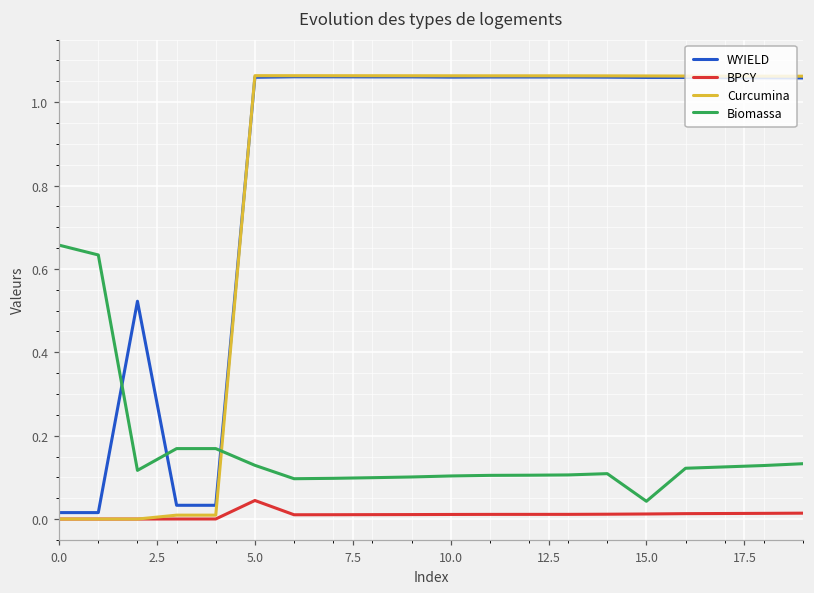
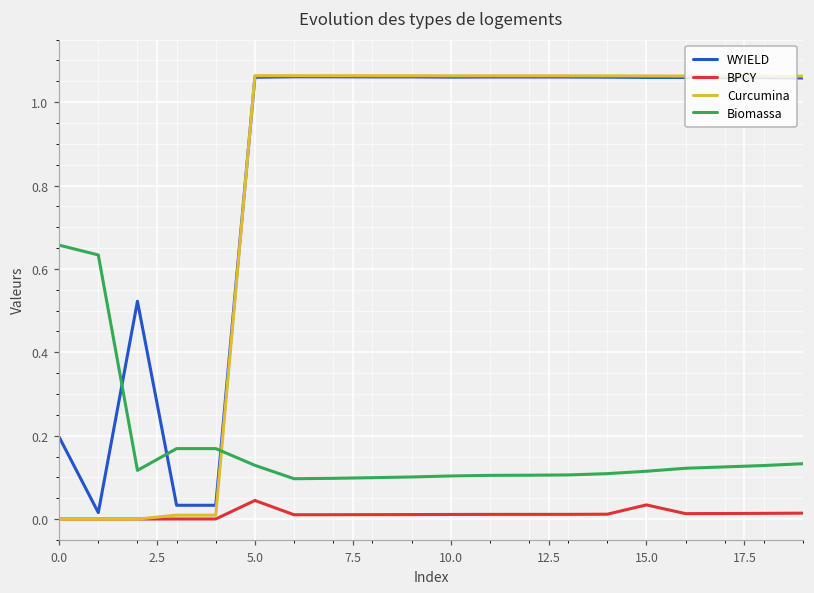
  {
    "WYIELD": {
-     "0.0": 0.02
+     "0.0": 0.20
    },
    "BPCY": {
      "5.0": 0.04,
      "10.0": 0.01,
-     "15.0": 0.01
+     "15.0": 0.03
    },
    "Biomassa": {
      "0.0": 0.66,
      "5.0": 0.13,
      "10.0": 0.10,
-     "15.0": 0.04
+     "15.0": 0.11
    }
  }
